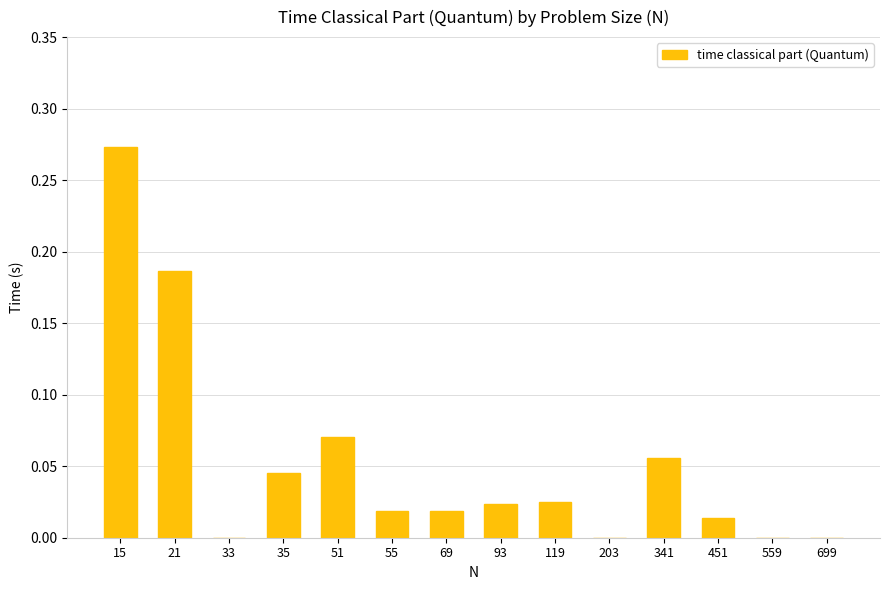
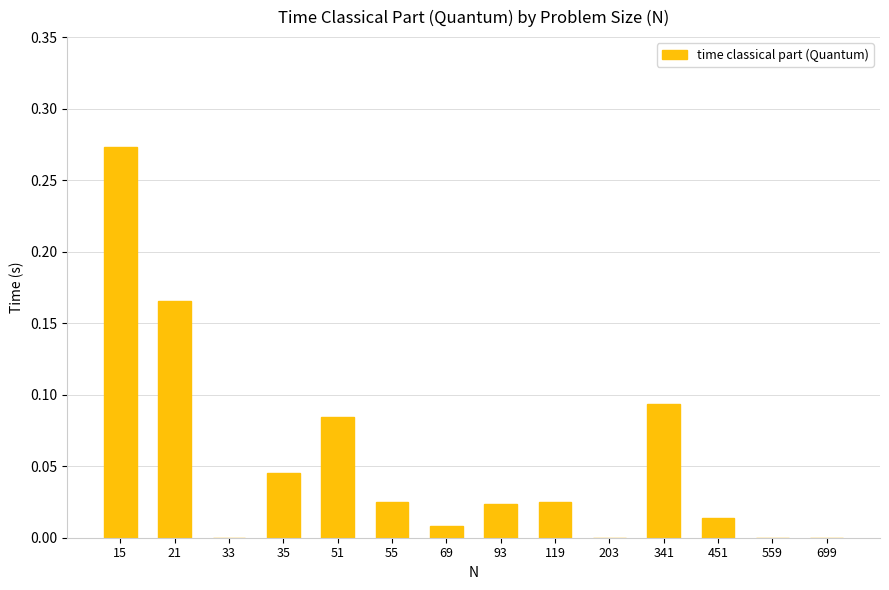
  {
    "15": 0.273,
-   "21": 0.187,
+   "21": 0.165,
    "33": 0.000,
    "35": 0.045,
-   "51": 0.070,
-   "55": 0.019,
-   "69": 0.018,
+   "51": 0.084,
+   "55": 0.025,
+   "69": 0.008,
    "93": 0.023,
    "119": 0.025,
    "203": 0.000,
-   "341": 0.056,
+   "341": 0.094,
    "451": 0.014,
    "559": 0.000,
    "699": 0.000
  }
